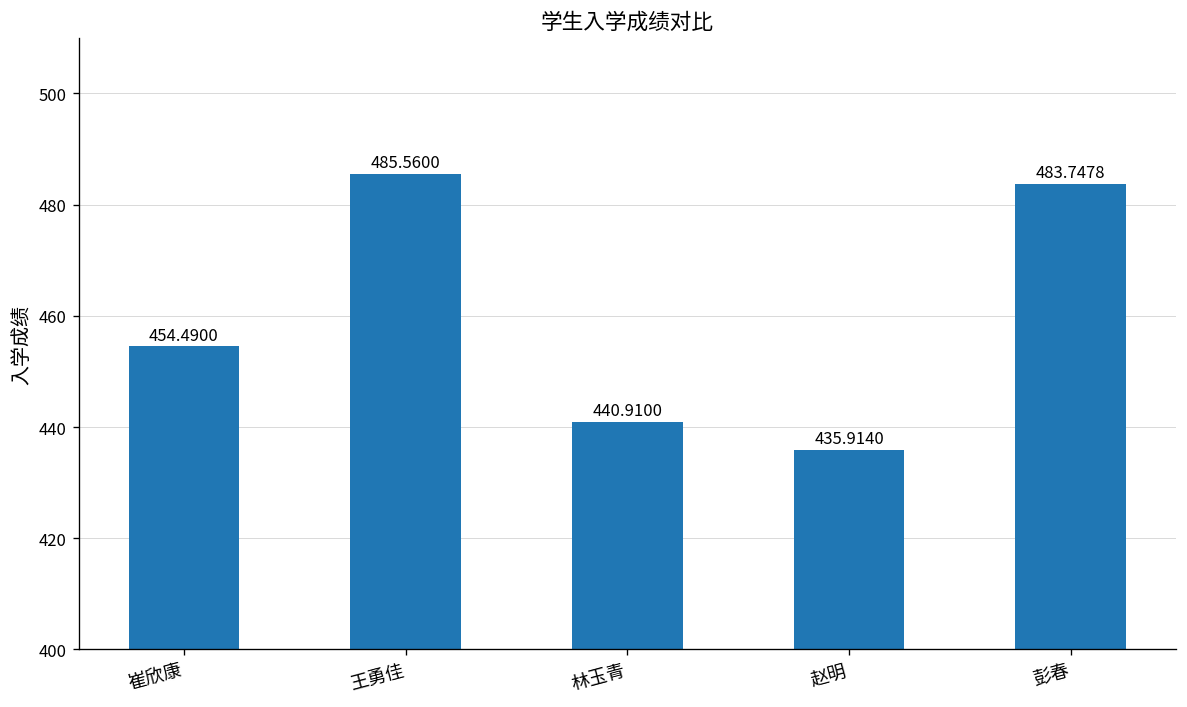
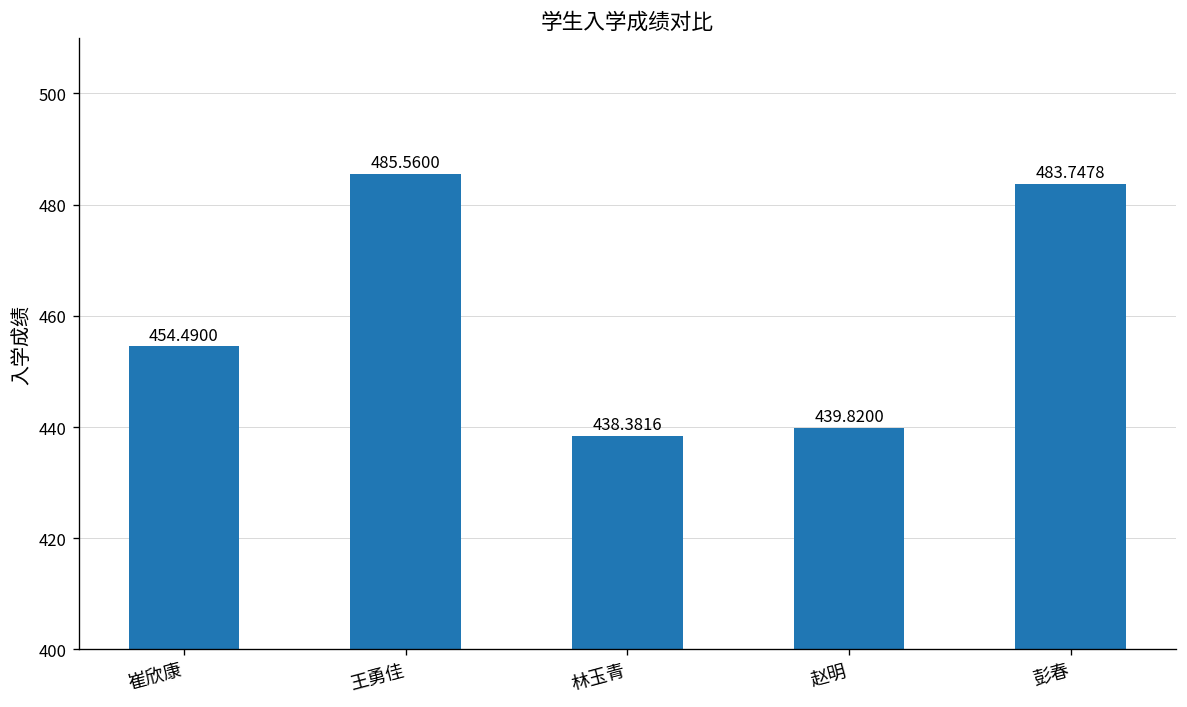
  {
    "崔欣康": 454.4900,
    "王勇佳": 485.5600,
-   "林玉青": 440.9100,
-   "赵明": 435.9140,
+   "林玉青": 438.3816,
+   "赵明": 439.8200,
    "彭春": 483.7478
  }
